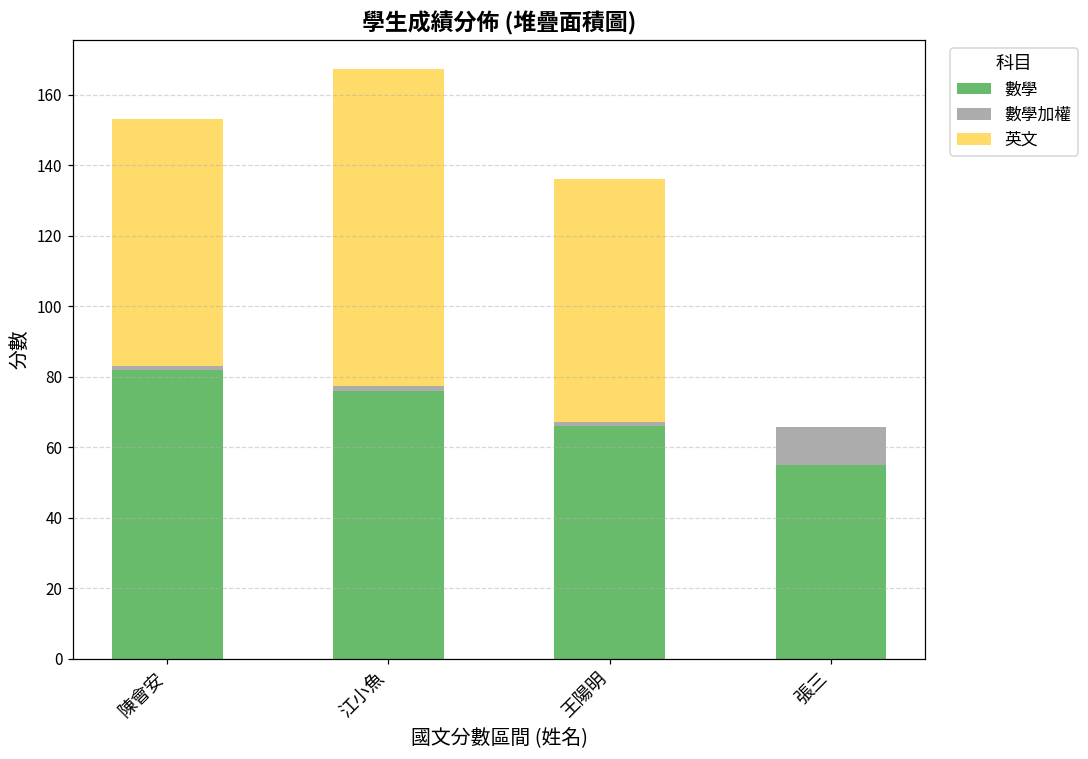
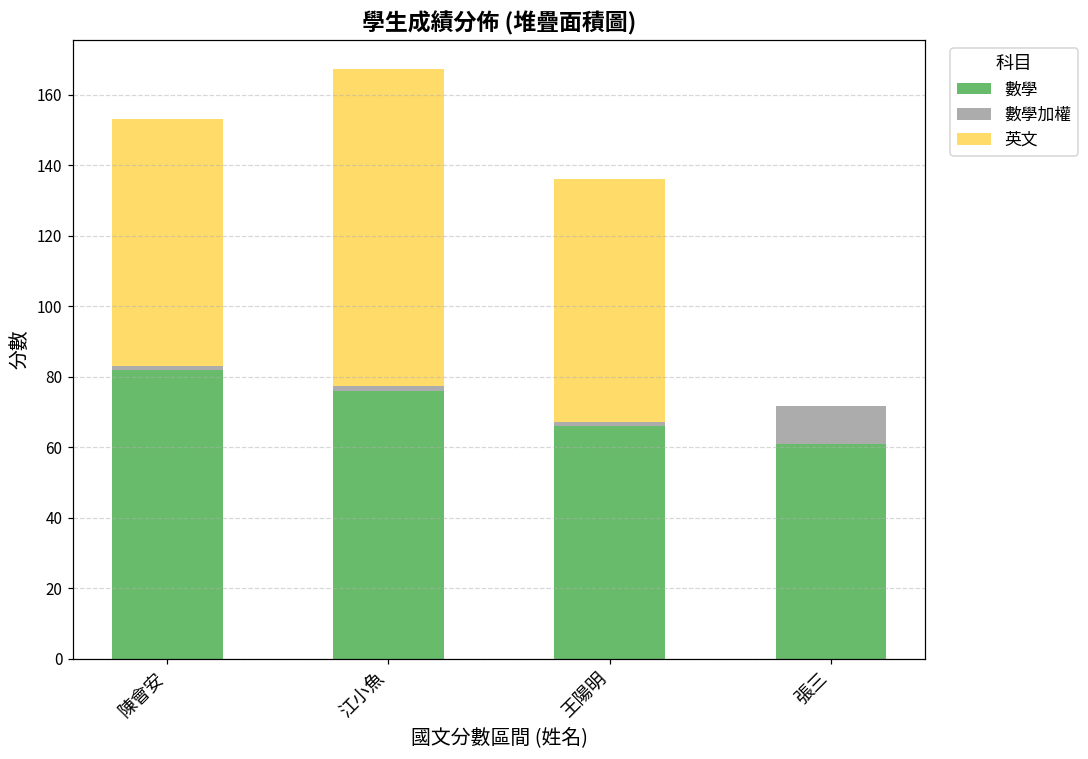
  {
    "數學": {
      "陳會安": 82,
      "江小魚": 76,
      "王陽明": 66,
-     "張三": 55
+     "張三": 61
    },
    "數學加權": {
      "陳會安": 1,
      "江小魚": 1,
      "王陽明": 1,
      "張三": 11
    },
    "英文": {
      "陳會安": 70,
      "江小魚": 90,
      "王陽明": 69,
      "張三": 0
    }
  }
